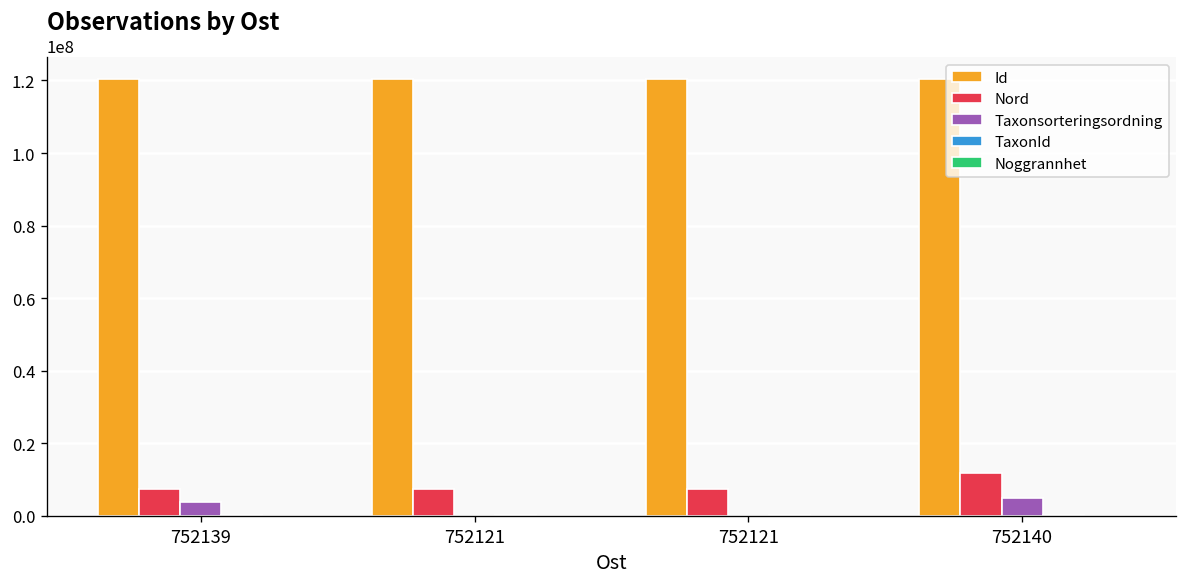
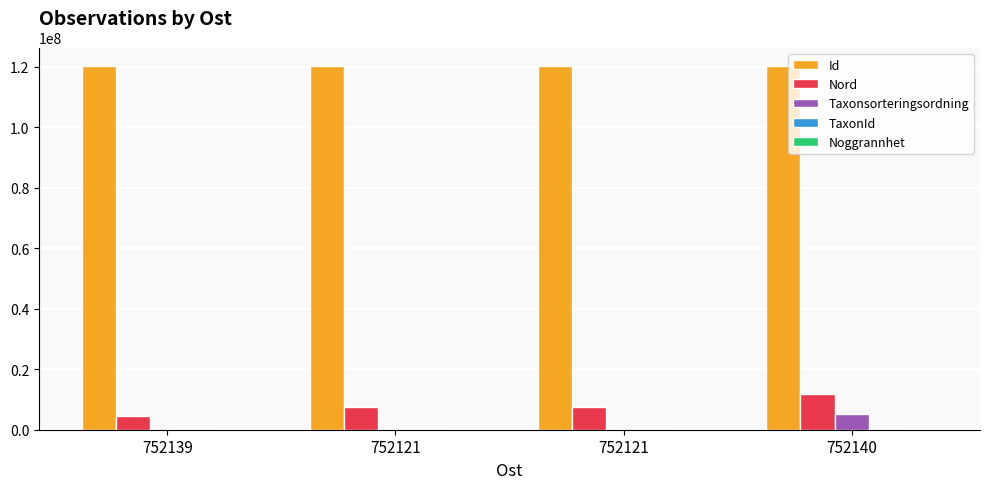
  {
    "Id": {
      "752139": 120000000,
      "752140": 120000000
    },
    "Nord": {
-     "752139": 7000000,
+     "752139": 5000000,
      "752140": 12000000
    },
    "Taxonsorteringsordning": {
-     "752139": 4000000,
+     "752139": 0,
      "752140": 5000000
    }
  }
